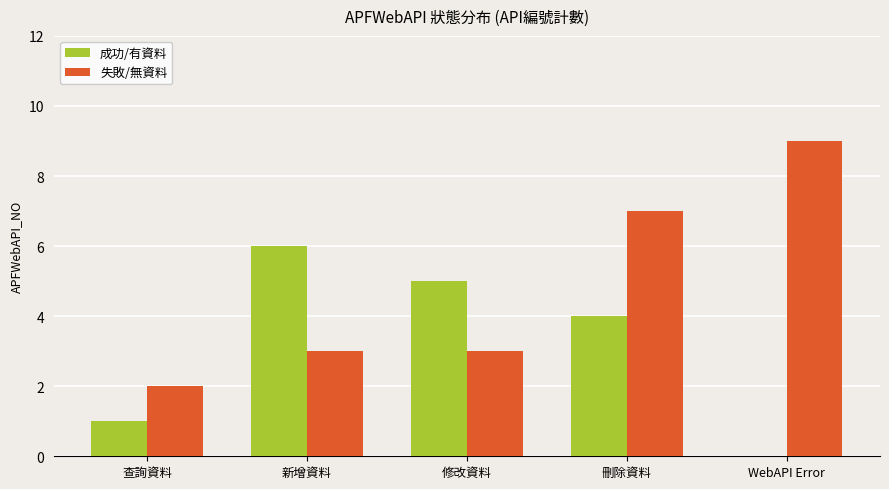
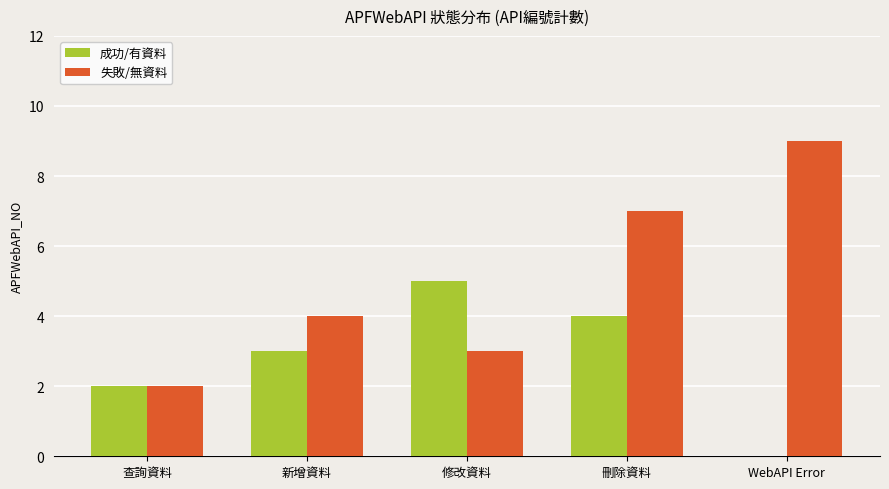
  {
    "成功/有資料": {
-     "查詢資料": 1,
-     "新增資料": 6,
+     "查詢資料": 2,
+     "新增資料": 3,
      "修改資料": 5,
      "刪除資料": 4,
      "WebAPI Error": 0
    },
    "失敗/無資料": {
      "查詢資料": 2,
-     "新增資料": 3,
+     "新增資料": 4,
      "修改資料": 3,
      "刪除資料": 7,
      "WebAPI Error": 9
    }
  }
